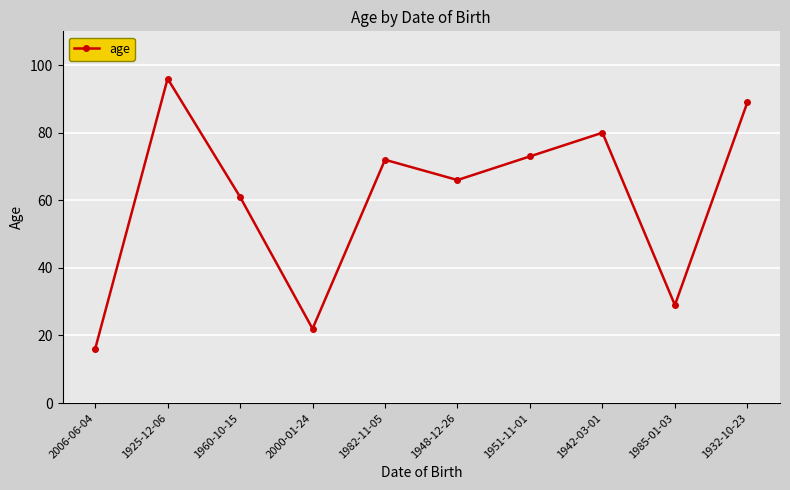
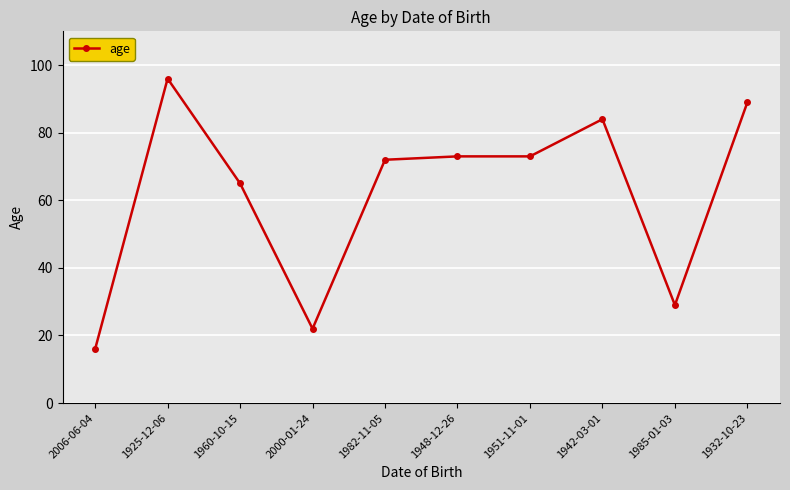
  {
    "2006-06-04": 16,
    "1925-12-06": 96,
-   "1960-10-15": 61,
+   "1960-10-15": 65,
    "2000-01-24": 22,
    "1982-11-05": 72,
-   "1948-12-26": 66,
+   "1948-12-26": 73,
    "1951-11-01": 73,
-   "1942-03-01": 80,
+   "1942-03-01": 84,
    "1985-01-03": 29,
    "1932-10-23": 89
  }
